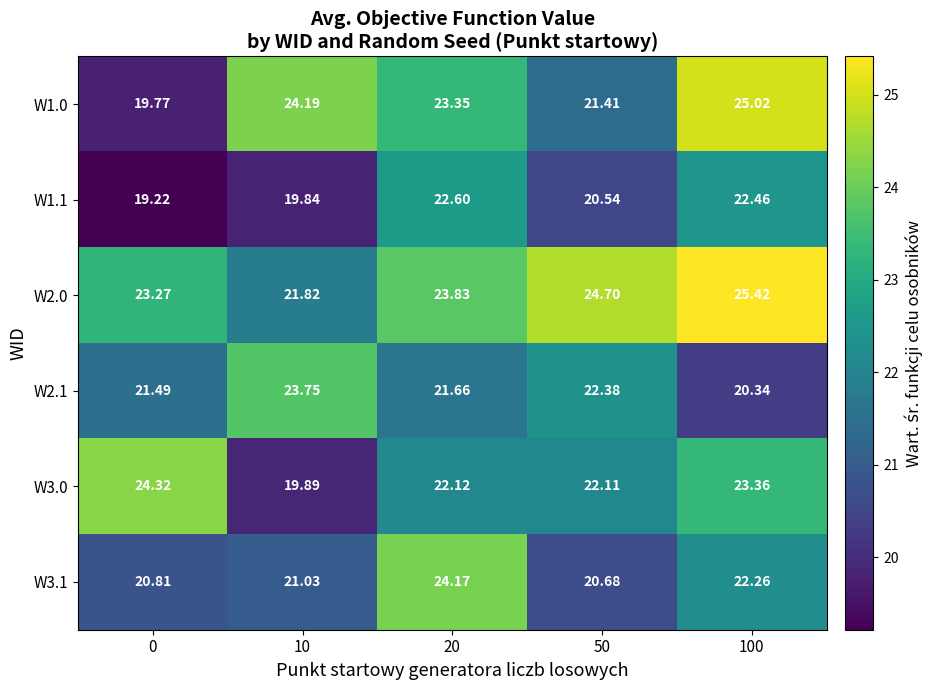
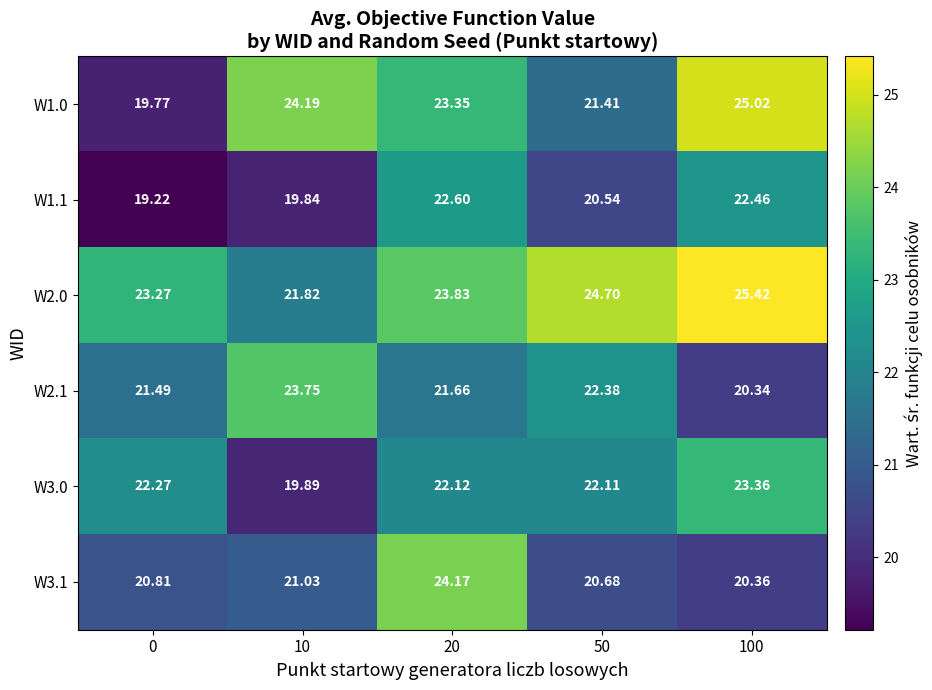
  {
    "W1.0": {
      "0": 19.77,
      "10": 24.19,
      "20": 23.35,
      "50": 21.41,
      "100": 25.02
    },
    "W1.1": {
      "0": 19.22,
      "10": 19.84,
      "20": 22.60,
      "50": 20.54,
      "100": 22.46
    },
    "W2.0": {
      "0": 23.27,
      "10": 21.82,
      "20": 23.83,
      "50": 24.70,
      "100": 25.42
    },
    "W2.1": {
      "0": 21.49,
      "10": 23.75,
      "20": 21.66,
      "50": 22.38,
      "100": 20.34
    },
    "W3.0": {
-     "0": 24.32,
+     "0": 22.27,
      "10": 19.89,
      "20": 22.12,
      "50": 22.11,
      "100": 23.36
    },
    "W3.1": {
      "0": 20.81,
      "10": 21.03,
      "20": 24.17,
      "50": 20.68,
-     "100": 22.26
+     "100": 20.36
    }
  }
